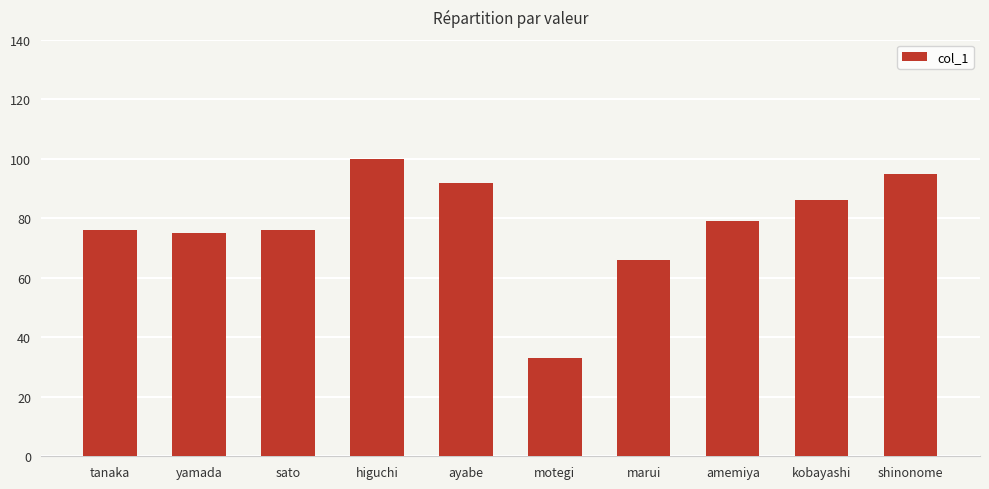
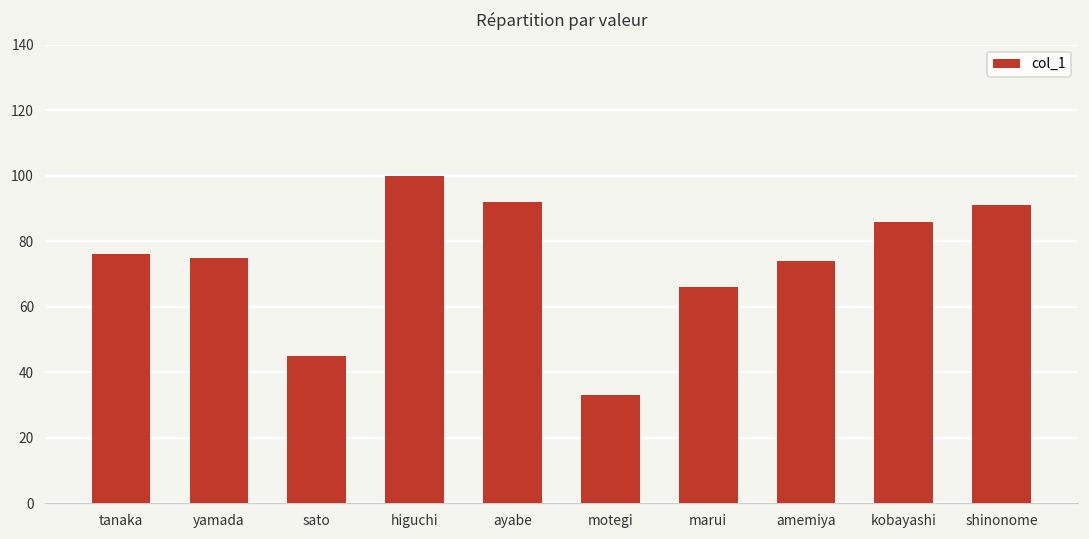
  {
    "tanaka": 76,
    "yamada": 75,
-   "sato": 76,
+   "sato": 45,
    "higuchi": 100,
    "ayabe": 92,
    "motegi": 33,
    "marui": 66,
-   "amemiya": 79,
+   "amemiya": 74,
    "kobayashi": 86,
-   "shinonome": 95
+   "shinonome": 91
  }
